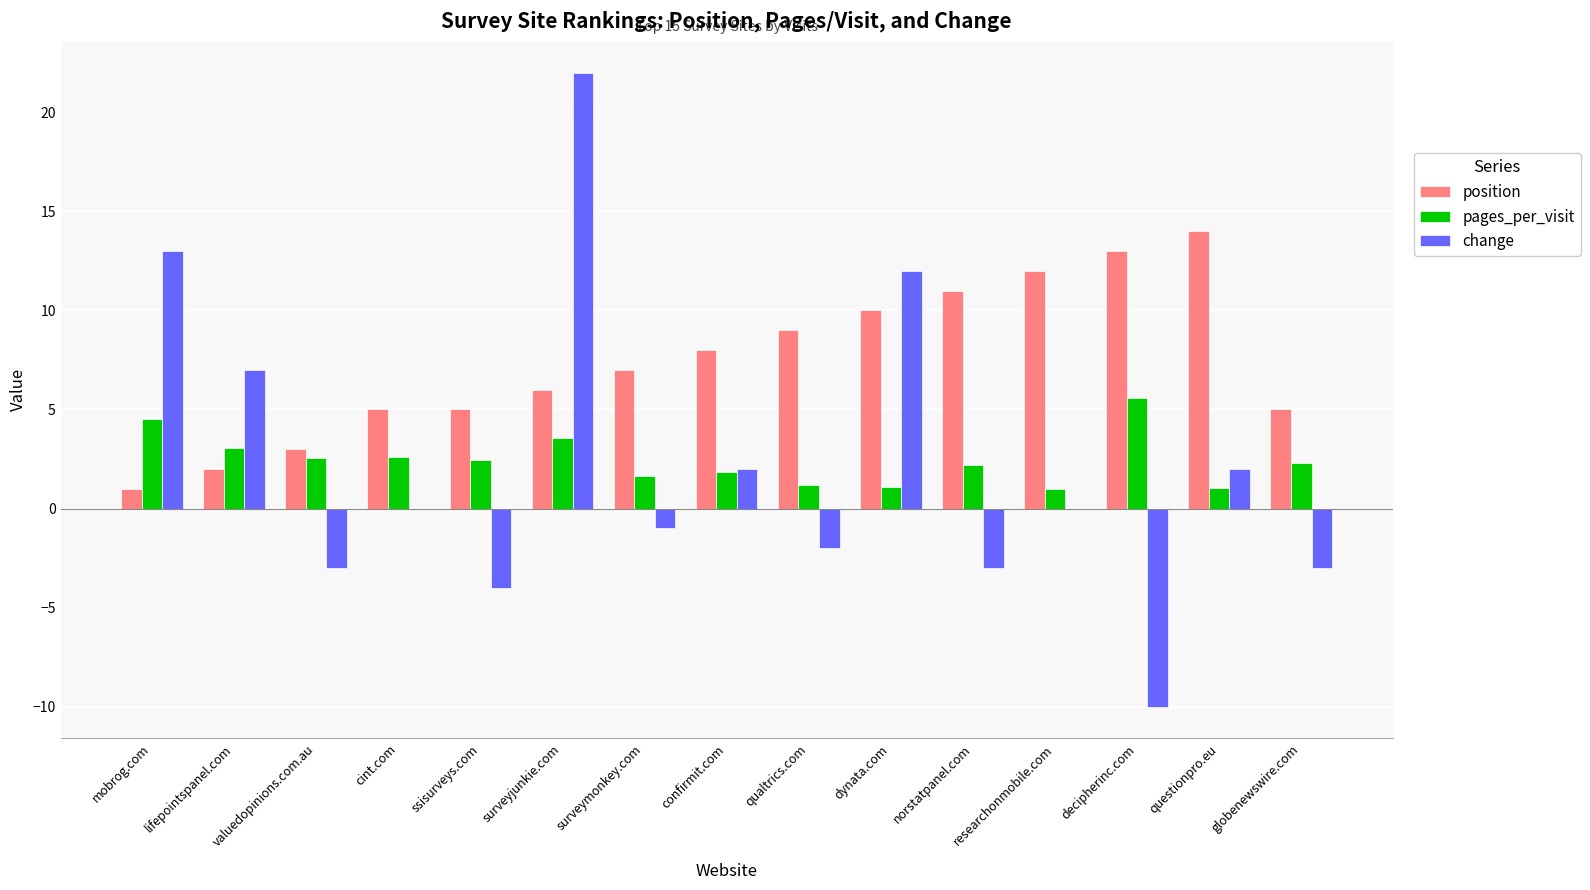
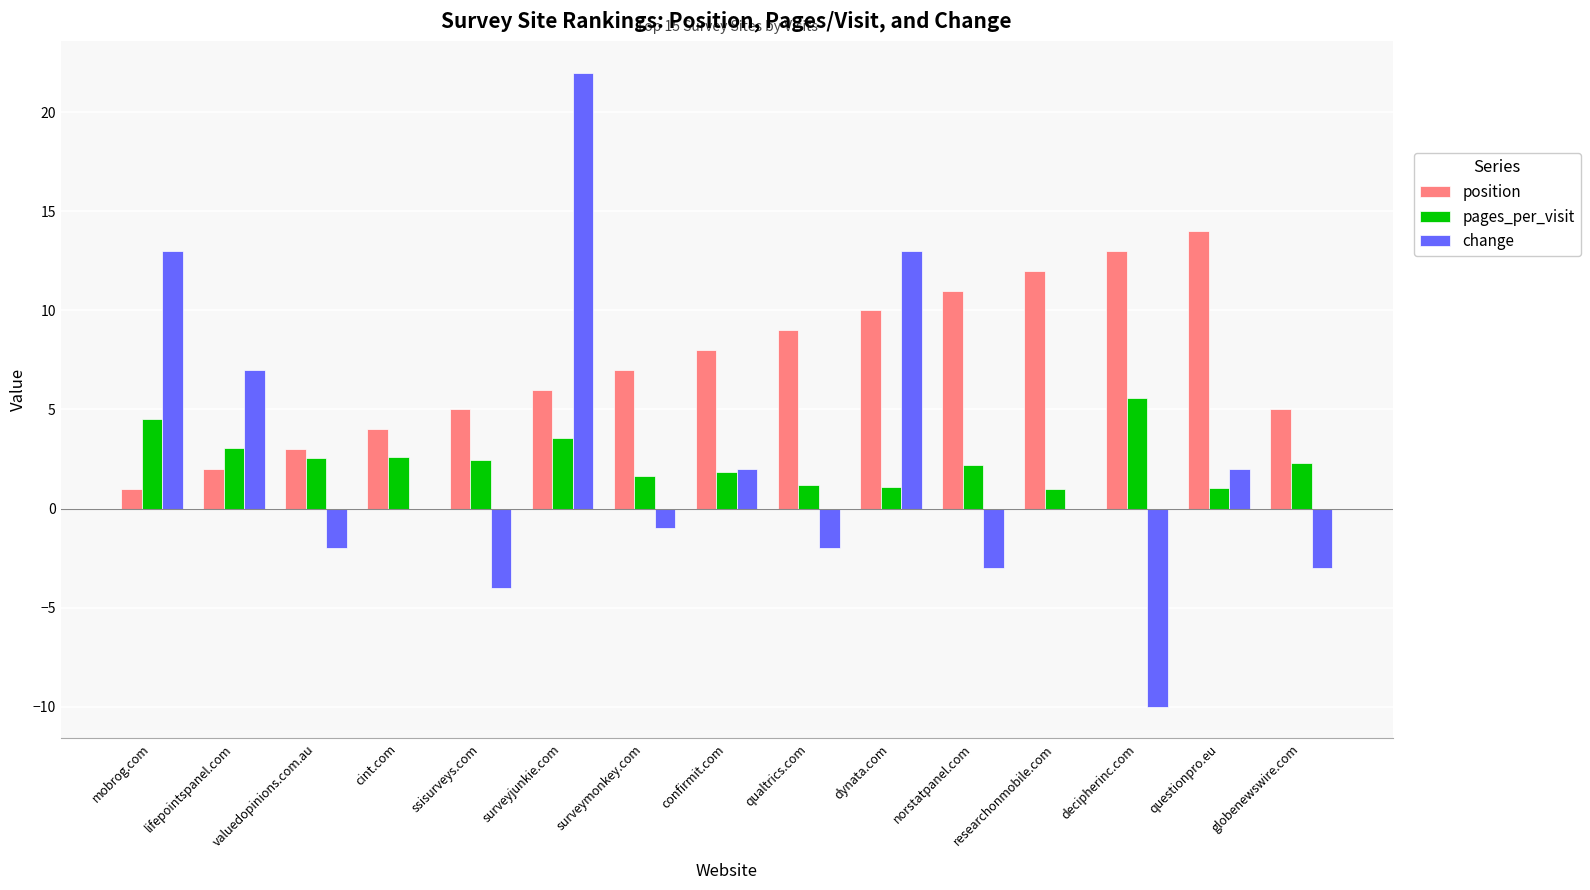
  {
    "position": {
      "mobrog.com": 1,
      "lifepointspanel.com": 2,
      "valuedopinions.com.au": 3,
-     "cint.com": 5,
+     "cint.com": 4,
      "ssisurveys.com": 5,
      "surveyjunkie.com": 6,
      "surveymonkey.com": 7,
      "confirmit.com": 8,
      "qualtrics.com": 9,
      "dynata.com": 10,
      "norstatpanel.com": 11,
      "researchonmobile.com": 12,
      "decipherinc.com": 13,
      "questionpro.eu": 14,
      "globenewswire.com": 5
    },
    "pages_per_visit": {
      "mobrog.com": 4.5,
      "lifepointspanel.com": 3,
      "valuedopinions.com.au": 2.6,
      "cint.com": 2.6,
      "ssisurveys.com": 2.5,
      "surveyjunkie.com": 3.6,
      "surveymonkey.com": 1.6,
      "confirmit.com": 1.9,
      "qualtrics.com": 1.2,
      "dynata.com": 1,
      "norstatpanel.com": 2.2,
      "researchonmobile.com": 1,
      "decipherinc.com": 5.6,
      "questionpro.eu": 1,
      "globenewswire.com": 2.3
    },
    "change": {
      "mobrog.com": 13,
      "lifepointspanel.com": 7,
-     "valuedopinions.com.au": -3,
+     "valuedopinions.com.au": -2,
      "cint.com": 0,
      "ssisurveys.com": -4,
      "surveyjunkie.com": 22,
      "surveymonkey.com": -1,
      "confirmit.com": 2,
      "qualtrics.com": -2,
-     "dynata.com": 12,
+     "dynata.com": 13,
      "norstatpanel.com": -3,
      "researchonmobile.com": 0,
      "decipherinc.com": -10,
      "questionpro.eu": 2,
      "globenewswire.com": -3
    }
  }
